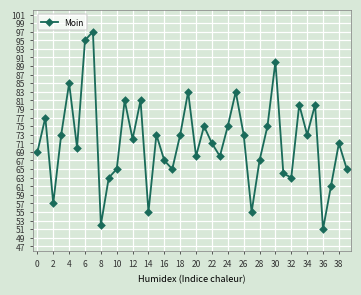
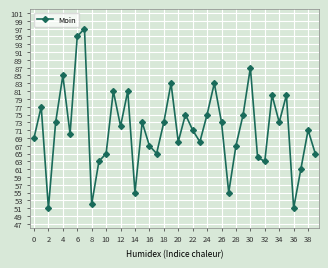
  {
    "0": 69,
-   "2": 57,
+   "2": 51,
    "4": 85,
    "6": 95,
    "8": 52,
    "10": 65,
    "12": 72,
    "14": 55,
    "16": 67,
    "18": 73,
    "20": 68,
    "22": 71,
    "24": 75,
    "26": 73,
    "28": 67,
-   "30": 90,
+   "30": 87,
    "32": 63,
    "34": 73,
    "36": 51,
    "38": 71
  }
